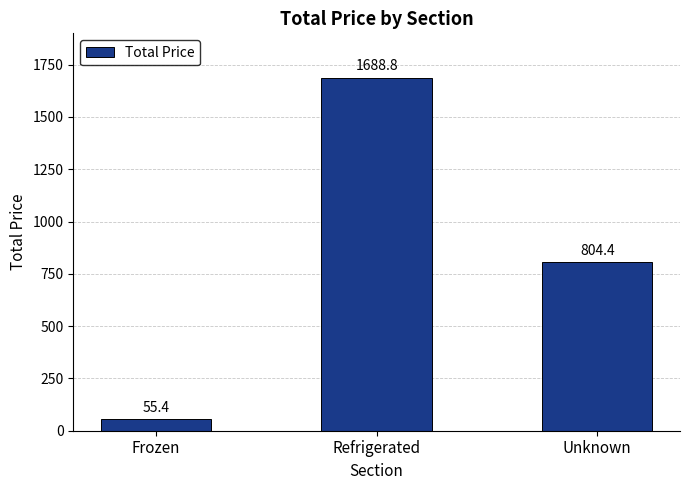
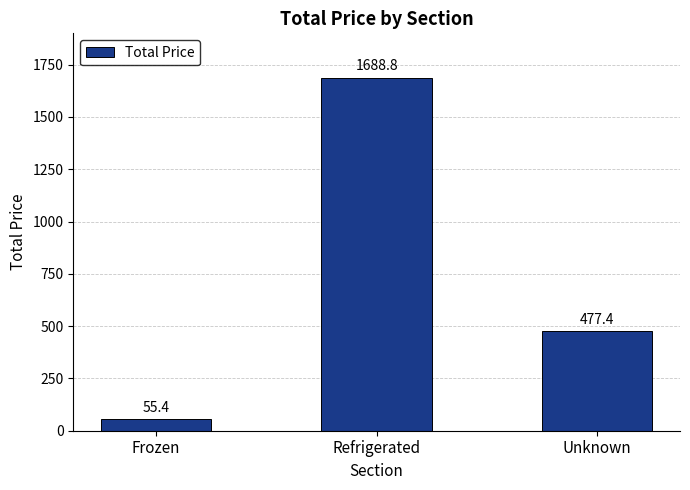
  {
    "Frozen": 55.4,
    "Refrigerated": 1688.8,
-   "Unknown": 804.4
+   "Unknown": 477.4
  }
